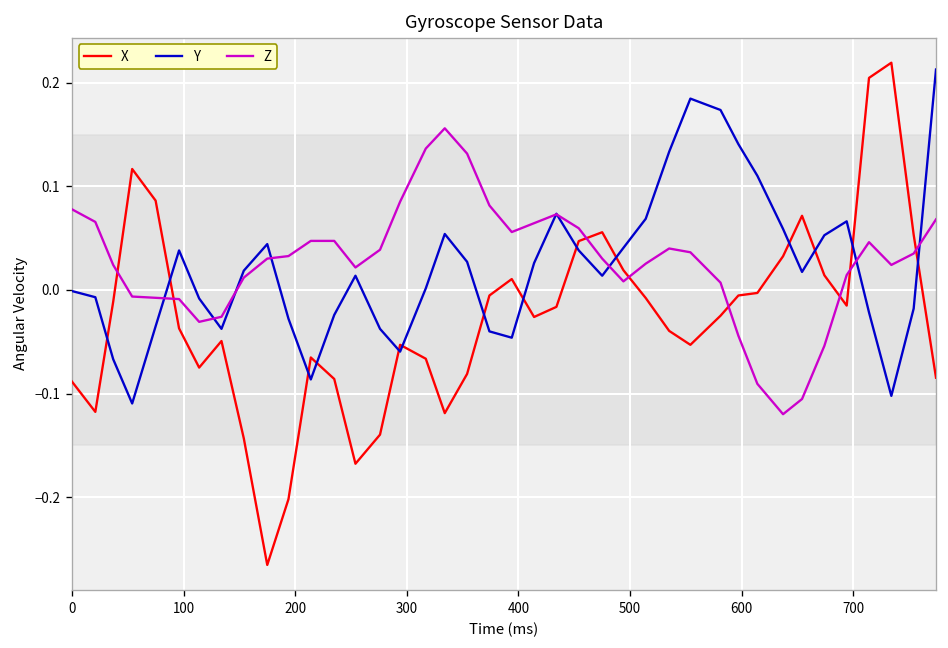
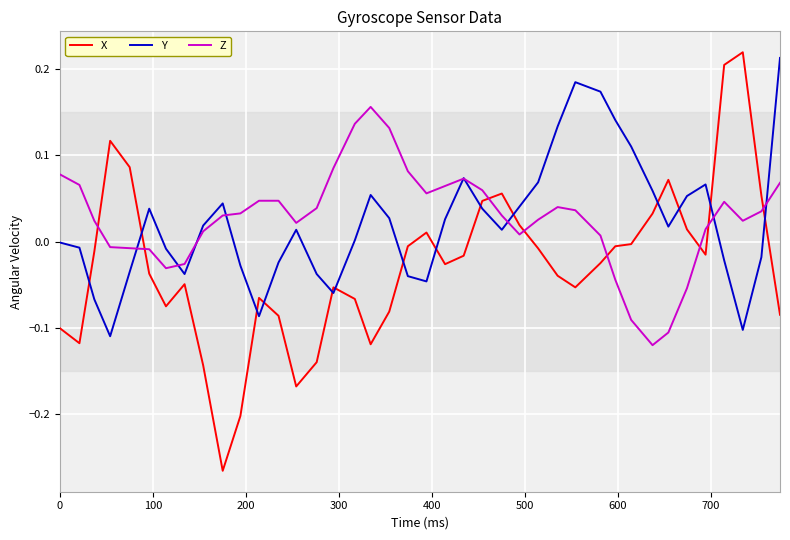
  {
    "X": {
-     "0": -0.09
+     "0": -0.10
    },
    "Y": {
      "0": 0.00
    },
    "Z": {
      "0": 0.08
    }
  }
